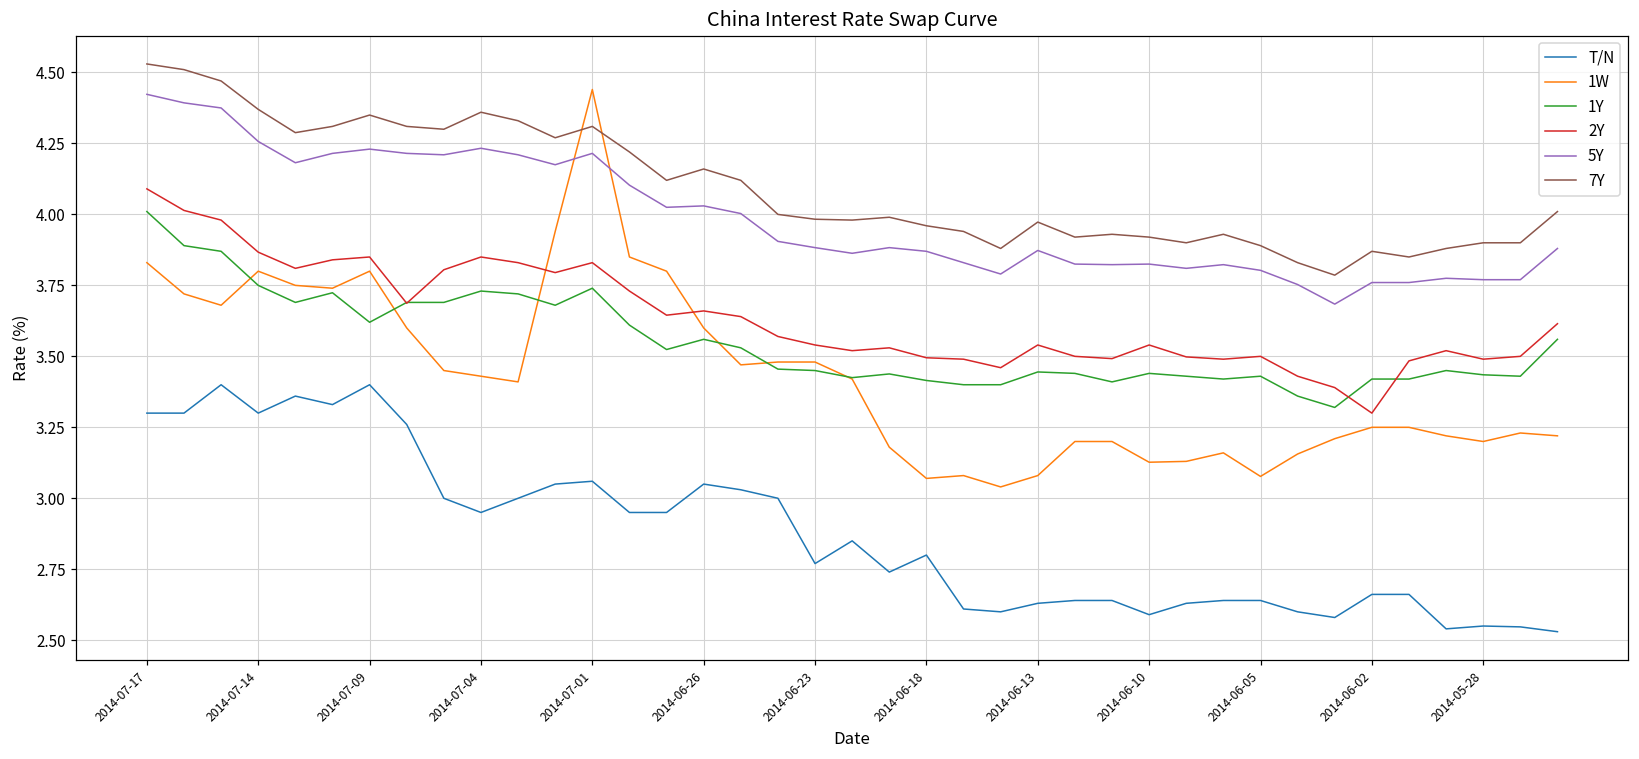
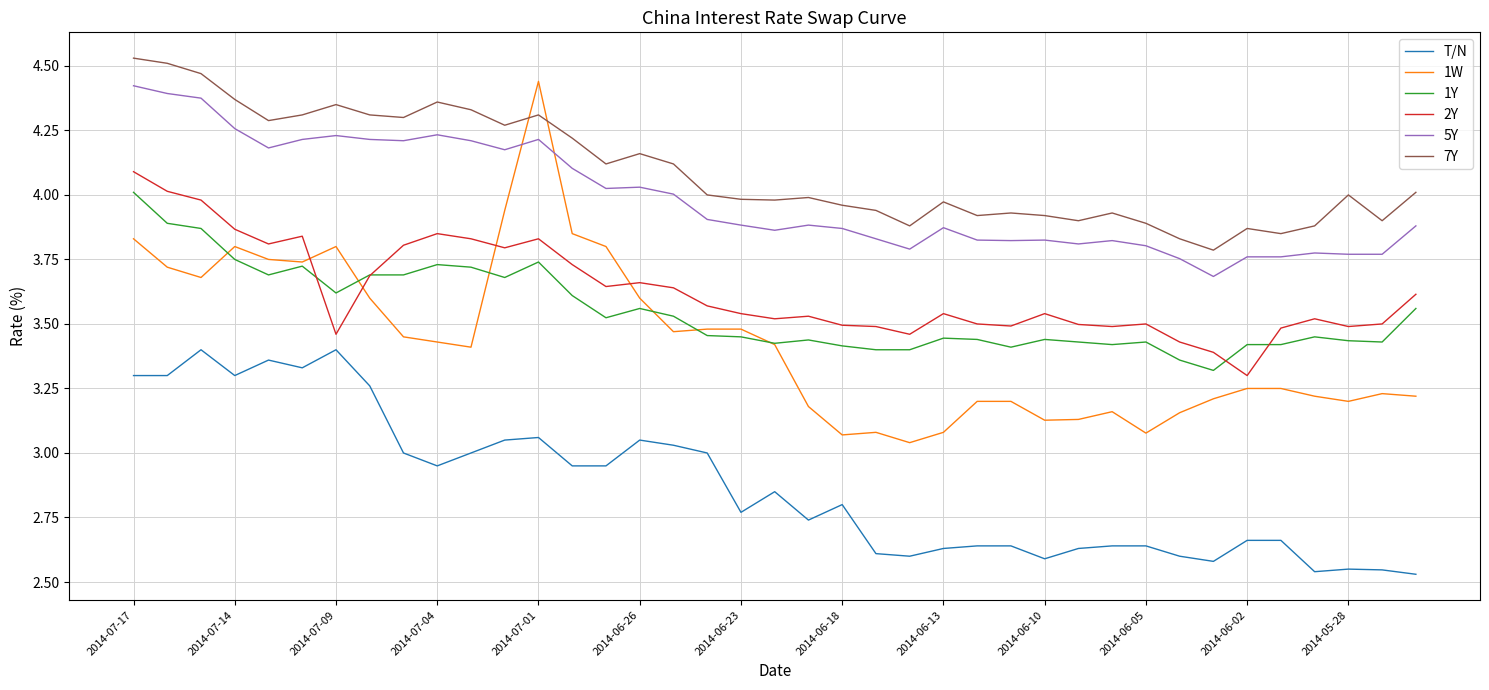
  {
    "T/N": {
      "2014-07-17": 3.30,
      "2014-07-14": 3.30,
      "2014-07-09": 3.40,
      "2014-07-04": 2.95,
      "2014-07-01": 3.06,
      "2014-06-26": 3.05,
      "2014-06-23": 2.77,
      "2014-06-18": 2.80,
      "2014-06-13": 2.63,
      "2014-06-10": 2.59,
      "2014-06-05": 2.64,
      "2014-06-02": 2.66,
      "2014-05-28": 2.55
    },
    "1W": {
      "2014-07-17": 3.83,
      "2014-07-14": 3.80,
      "2014-07-09": 3.80,
      "2014-07-04": 3.43,
      "2014-07-01": 4.44,
      "2014-06-26": 3.60,
      "2014-06-23": 3.48,
      "2014-06-18": 3.07,
      "2014-06-13": 3.08,
      "2014-06-10": 3.13,
      "2014-06-05": 3.08,
      "2014-06-02": 3.25,
      "2014-05-28": 3.20
    },
    "1Y": {
      "2014-07-17": 4.01,
      "2014-07-14": 3.75,
      "2014-07-09": 3.62,
      "2014-07-04": 3.73,
      "2014-07-01": 3.74,
      "2014-06-26": 3.56,
      "2014-06-23": 3.45,
      "2014-06-18": 3.42,
      "2014-06-13": 3.45,
      "2014-06-10": 3.44,
      "2014-06-05": 3.43,
      "2014-06-02": 3.42,
      "2014-05-28": 3.44
    },
    "2Y": {
      "2014-07-17": 4.09,
      "2014-07-14": 3.87,
-     "2014-07-09": 3.85,
+     "2014-07-09": 3.46,
      "2014-07-04": 3.85,
      "2014-07-01": 3.83,
      "2014-06-26": 3.66,
      "2014-06-23": 3.54,
      "2014-06-18": 3.50,
      "2014-06-13": 3.54,
      "2014-06-10": 3.54,
      "2014-06-05": 3.50,
      "2014-06-02": 3.30,
      "2014-05-28": 3.49
    },
    "5Y": {
      "2014-07-17": 4.42,
      "2014-07-14": 4.26,
      "2014-07-09": 4.23,
      "2014-07-04": 4.23,
      "2014-07-01": 4.22,
      "2014-06-26": 4.03,
      "2014-06-23": 3.88,
      "2014-06-18": 3.87,
      "2014-06-13": 3.87,
      "2014-06-10": 3.83,
      "2014-06-05": 3.80,
      "2014-06-02": 3.76,
      "2014-05-28": 3.77
    },
    "7Y": {
      "2014-07-17": 4.53,
      "2014-07-14": 4.37,
      "2014-07-09": 4.35,
      "2014-07-04": 4.36,
      "2014-07-01": 4.31,
      "2014-06-26": 4.16,
      "2014-06-23": 3.98,
      "2014-06-18": 3.96,
      "2014-06-13": 3.97,
      "2014-06-10": 3.92,
      "2014-06-05": 3.89,
      "2014-06-02": 3.87,
-     "2014-05-28": 3.9
+     "2014-05-28": 4.0
    }
  }
